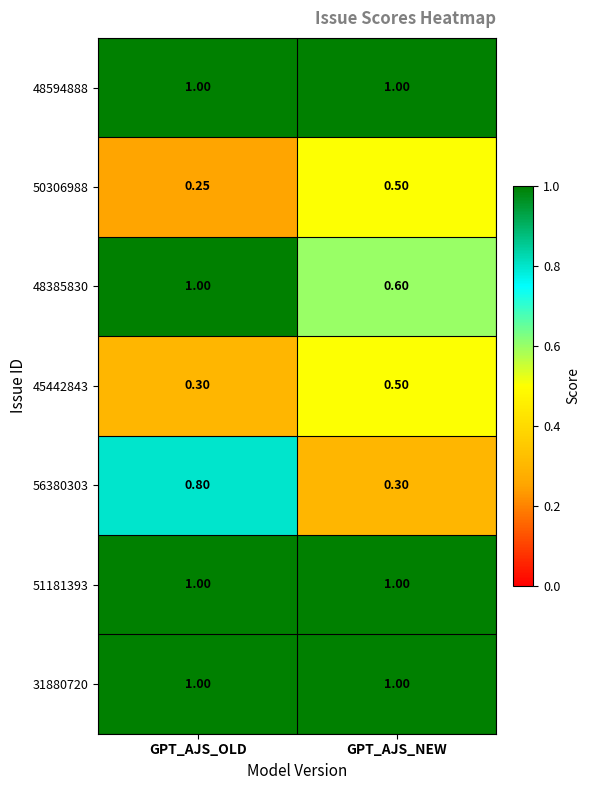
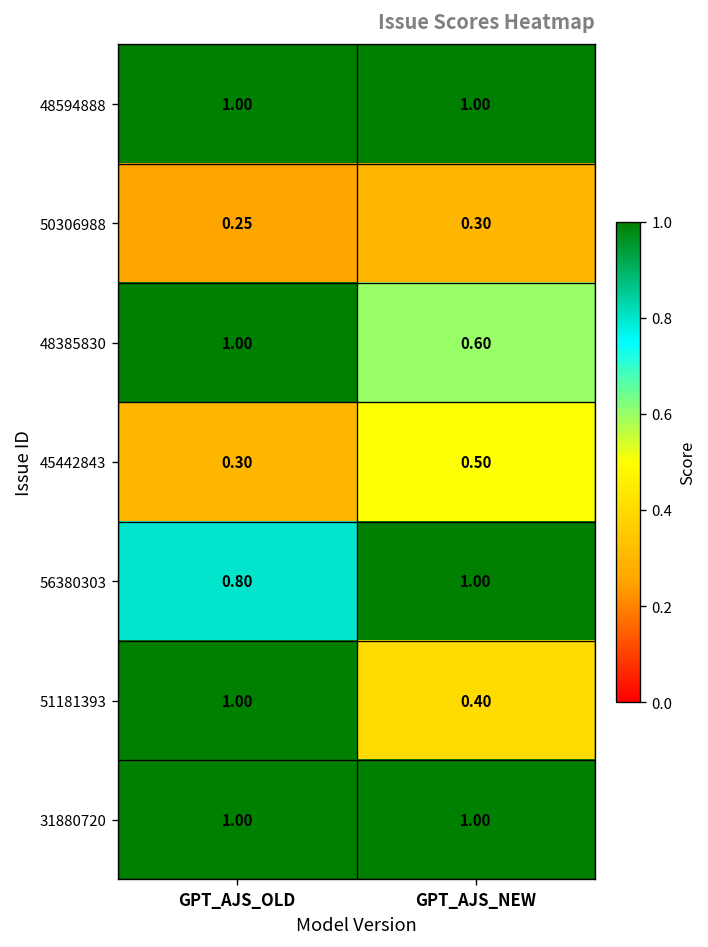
  {
    "48594888": {
      "GPT_AJS_OLD": 1.00,
      "GPT_AJS_NEW": 1.00
    },
    "50306988": {
      "GPT_AJS_OLD": 0.25,
-     "GPT_AJS_NEW": 0.50
+     "GPT_AJS_NEW": 0.30
    },
    "48385830": {
      "GPT_AJS_OLD": 1.00,
      "GPT_AJS_NEW": 0.60
    },
    "45442843": {
      "GPT_AJS_OLD": 0.30,
      "GPT_AJS_NEW": 0.50
    },
    "56380303": {
      "GPT_AJS_OLD": 0.80,
-     "GPT_AJS_NEW": 0.30
+     "GPT_AJS_NEW": 1.00
    },
    "51181393": {
      "GPT_AJS_OLD": 1.00,
-     "GPT_AJS_NEW": 1.00
+     "GPT_AJS_NEW": 0.40
    },
    "31880720": {
      "GPT_AJS_OLD": 1.00,
      "GPT_AJS_NEW": 1.00
    }
  }
